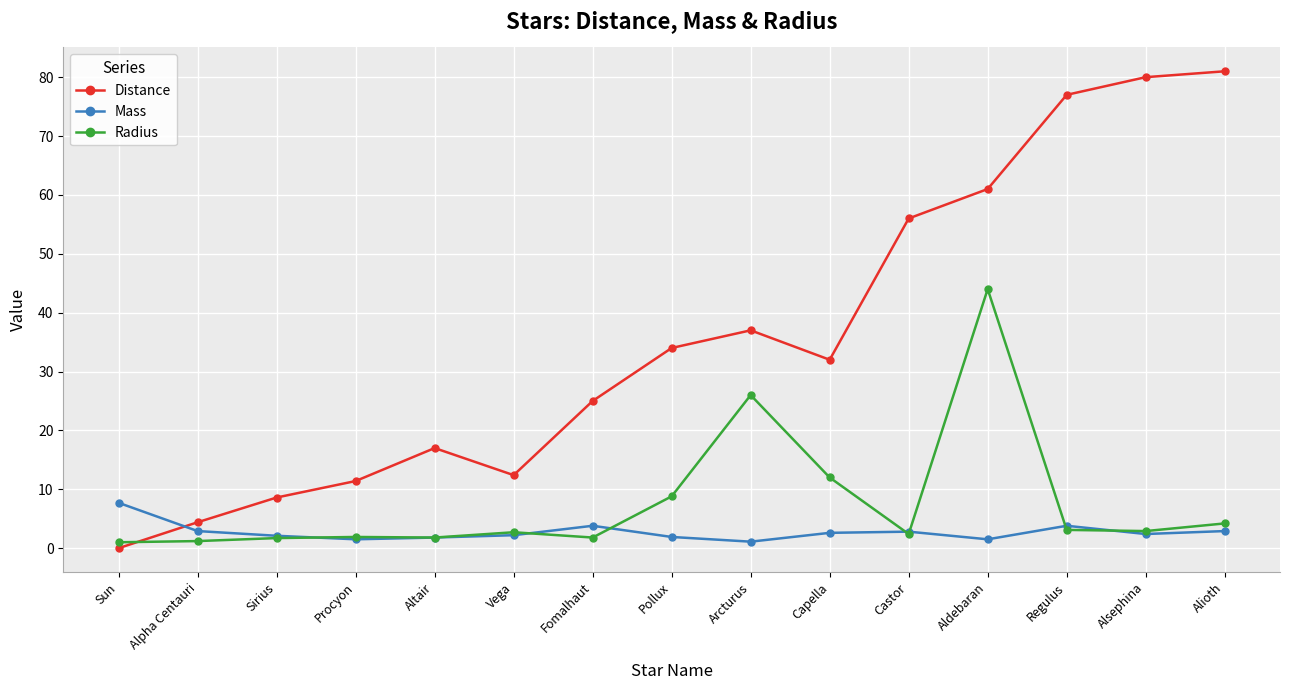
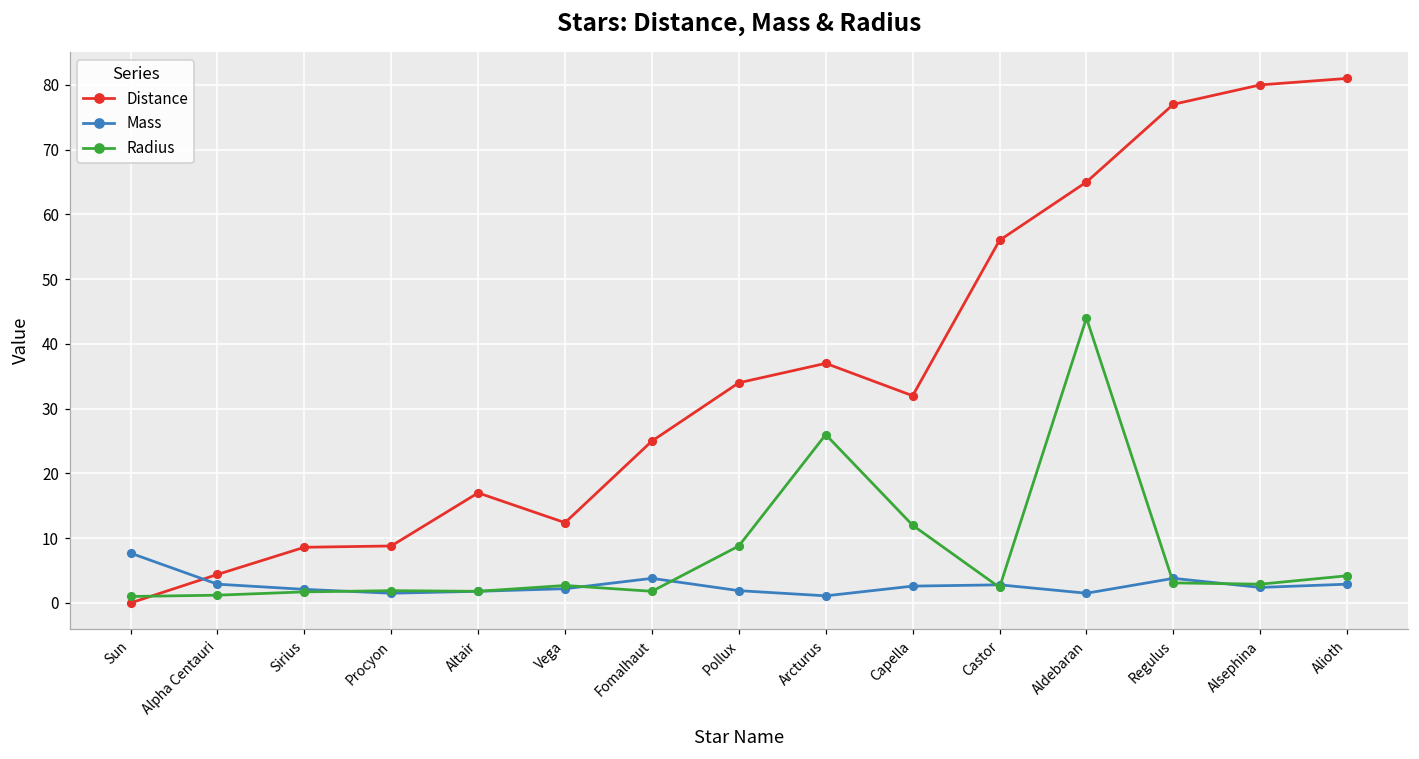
  {
    "Distance": {
      "Sun": 0,
      "Alpha Centauri": 4,
      "Sirius": 9,
-     "Procyon": 11,
+     "Procyon": 9,
      "Altair": 17,
      "Vega": 12,
      "Fomalhaut": 25,
      "Pollux": 34,
      "Arcturus": 37,
      "Capella": 32,
      "Castor": 56,
-     "Aldebaran": 61,
+     "Aldebaran": 65,
      "Regulus": 77,
      "Alsephina": 80,
      "Alioth": 81
    },
    "Mass": {
      "Sun": 8,
      "Alpha Centauri": 3,
      "Vega": 2,
      "Fomalhaut": 4,
      "Pollux": 2,
      "Arcturus": 1,
      "Capella": 3,
      "Aldebaran": 2,
      "Regulus": 4,
      "Alsephina": 2,
      "Alioth": 3
    },
    "Radius": {
      "Sun": 1,
      "Alpha Centauri": 1,
      "Vega": 3,
      "Fomalhaut": 2,
      "Pollux": 9,
      "Arcturus": 26,
      "Capella": 12,
      "Aldebaran": 44,
      "Regulus": 3,
      "Alsephina": 3,
      "Alioth": 4
    }
  }
